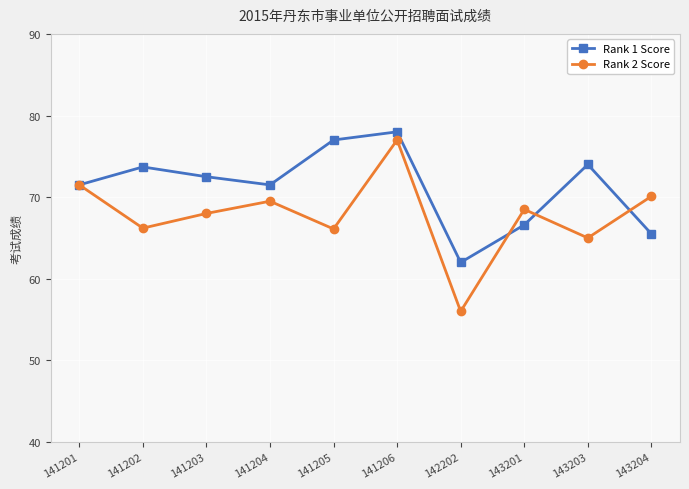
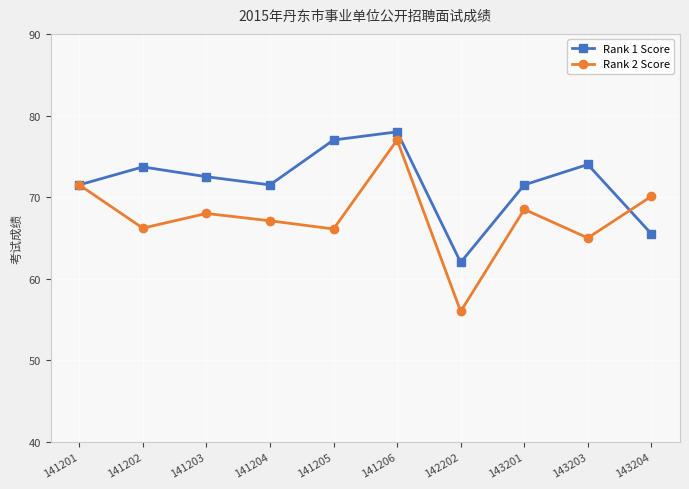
  {
    "Rank 1 Score": {
      "141202": 74,
      "141203": 73,
      "141204": 72,
      "141205": 77,
      "141206": 78,
      "142202": 62,
-     "143201": 67,
+     "143201": 72,
      "143203": 74,
      "143204": 66
    },
    "Rank 2 Score": {
      "141202": 66,
      "141203": 68,
-     "141204": 70,
+     "141204": 67,
      "141205": 66,
      "141206": 77,
      "142202": 56,
      "143201": 69,
      "143203": 65,
      "143204": 70
    }
  }
